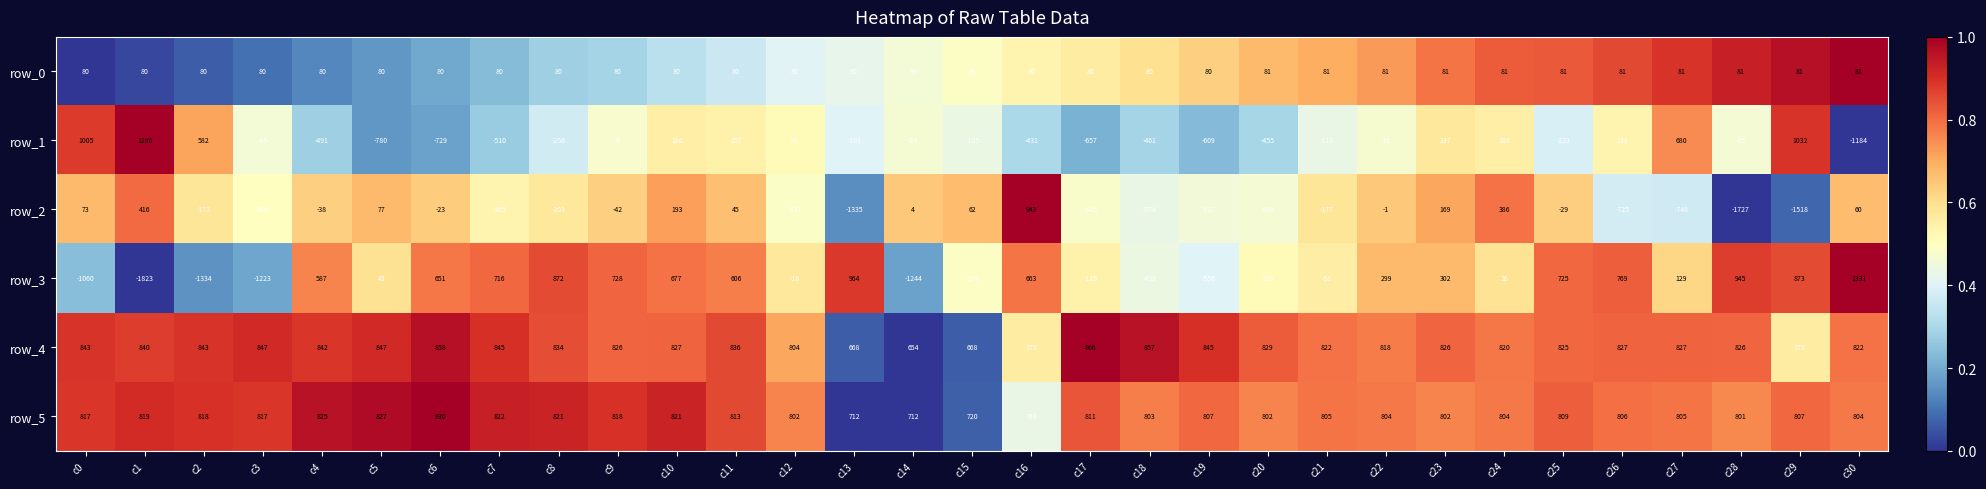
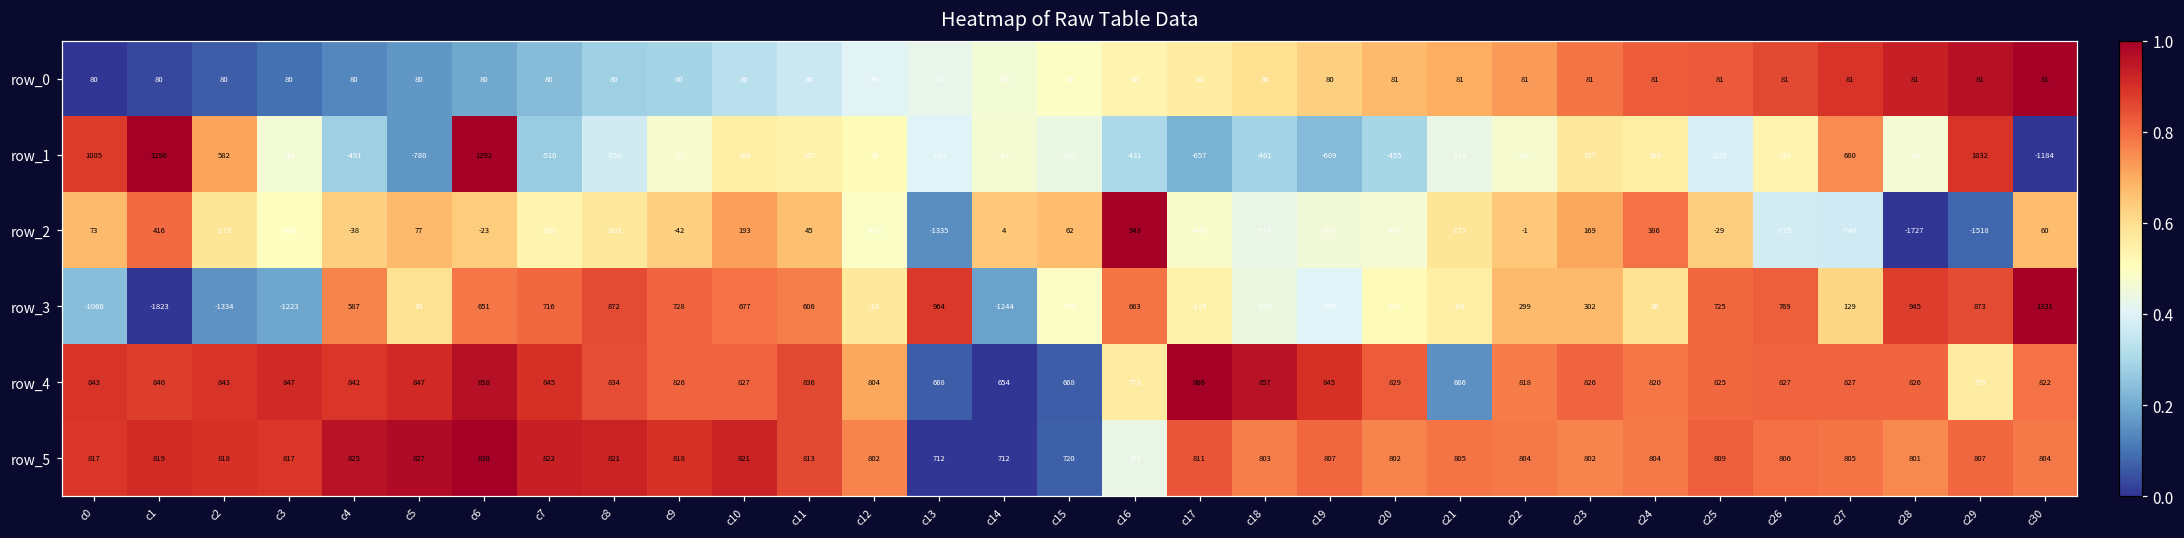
  {
    "row_0": {
      "c0": 80,
      "c1": 80,
      "c2": 80,
      "c3": 80,
      "c4": 80,
      "c5": 80,
      "c6": 80,
      "c7": 80,
      "c8": 80,
      "c9": 80,
      "c10": 80,
      "c11": 80,
      "c15": 80,
      "c16": 80,
      "c17": 80,
      "c18": 80,
      "c19": 80,
      "c20": 81,
      "c21": 81,
      "c22": 81,
      "c23": 81,
      "c24": 81,
      "c25": 81,
      "c26": 81,
      "c27": 81,
      "c28": 81,
      "c29": 81,
      "c30": 81
    },
    "row_1": {
      "c0": 1005,
      "c1": 1296,
      "c2": 582,
      "c4": -491,
      "c5": -780,
-     "c6": -729,
+     "c6": 1292,
      "c7": -510,
      "c10": 186,
      "c11": 157,
      "c12": 90,
      "c16": -431,
      "c17": -657,
      "c18": -461,
      "c19": -609,
      "c20": -455,
      "c22": -16,
      "c23": 237,
      "c24": 189,
      "c26": 139,
      "c27": 680,
      "c29": 1032,
      "c30": -1184
    },
    "row_2": {
      "c0": 73,
      "c1": 416,
      "c2": -173,
      "c3": -402,
      "c4": -38,
      "c5": 77,
      "c6": -23,
      "c7": -305,
      "c8": -203,
      "c9": -42,
      "c10": 193,
      "c11": 45,
      "c12": -433,
      "c13": -1335,
      "c14": 4,
      "c15": 62,
      "c16": 943,
      "c17": -445,
      "c21": -177,
      "c22": -1,
      "c23": 169,
      "c24": 386,
      "c25": -29,
      "c28": -1727,
      "c29": -1518,
      "c30": 60
    },
    "row_3": {
      "c0": -1060,
      "c1": -1823,
      "c2": -1334,
      "c3": -1223,
      "c4": 587,
      "c5": 43,
      "c6": 651,
      "c7": 716,
      "c8": 872,
      "c9": 728,
      "c10": 677,
      "c11": 606,
      "c12": -18,
      "c13": 964,
      "c14": -1244,
      "c15": -276,
      "c16": 663,
      "c17": -115,
      "c20": -202,
      "c21": -68,
      "c22": 299,
      "c23": 302,
      "c24": 26,
      "c25": 725,
      "c26": 769,
      "c27": 129,
      "c28": 945,
      "c29": 873,
      "c30": 1331
    },
    "row_4": {
      "c0": 843,
      "c1": 840,
      "c2": 843,
      "c3": 847,
      "c4": 842,
      "c5": 847,
      "c6": 858,
      "c7": 845,
      "c8": 834,
      "c9": 826,
      "c10": 827,
      "c11": 836,
      "c12": 804,
      "c13": 668,
      "c14": 654,
      "c15": 668,
      "c16": 773,
      "c17": 866,
      "c18": 857,
      "c19": 845,
      "c20": 829,
-     "c21": 822,
+     "c21": 686,
      "c22": 818,
      "c23": 826,
      "c24": 820,
      "c25": 825,
      "c26": 827,
      "c27": 827,
      "c28": 826,
      "c29": 773,
      "c30": 822
    },
    "row_5": {
      "c0": 817,
      "c1": 819,
      "c2": 818,
      "c3": 817,
      "c4": 825,
      "c5": 827,
      "c6": 830,
      "c7": 822,
      "c8": 821,
      "c9": 818,
      "c10": 821,
      "c11": 813,
      "c12": 802,
      "c13": 712,
      "c14": 712,
      "c15": 720,
      "c17": 811,
      "c18": 803,
      "c19": 807,
      "c20": 802,
      "c21": 805,
      "c22": 804,
      "c23": 802,
      "c24": 804,
      "c25": 809,
      "c26": 806,
      "c27": 805,
      "c28": 801,
      "c29": 807,
      "c30": 804
    }
  }
